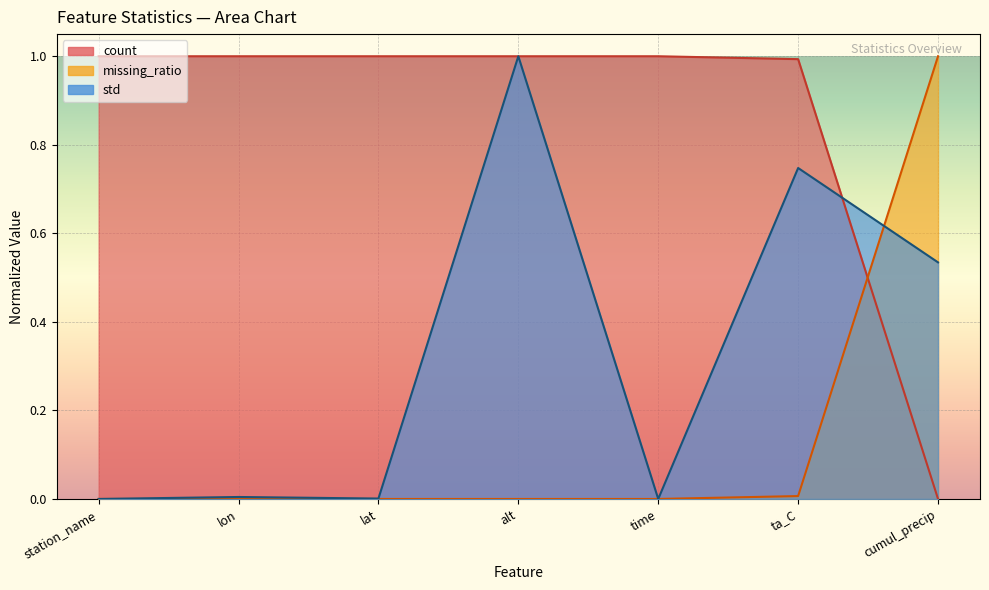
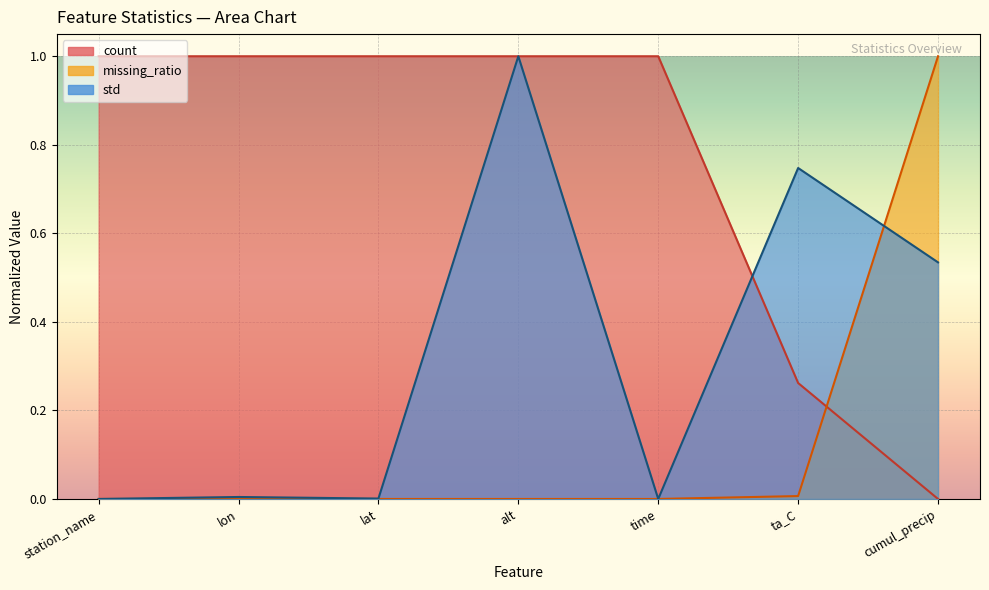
  {
    "count": {
      "lon": 1.00,
      "lat": 1.00,
      "time": 1.00,
-     "ta_C": 0.99,
+     "ta_C": 0.26,
      "cumul_precip": 0.00
    },
    "missing_ratio": {
      "alt": 0.00,
      "ta_C": 0.01,
      "cumul_precip": 1.00
    },
    "std": {
      "ta_C": 0.75,
      "cumul_precip": 0.53
    }
  }
